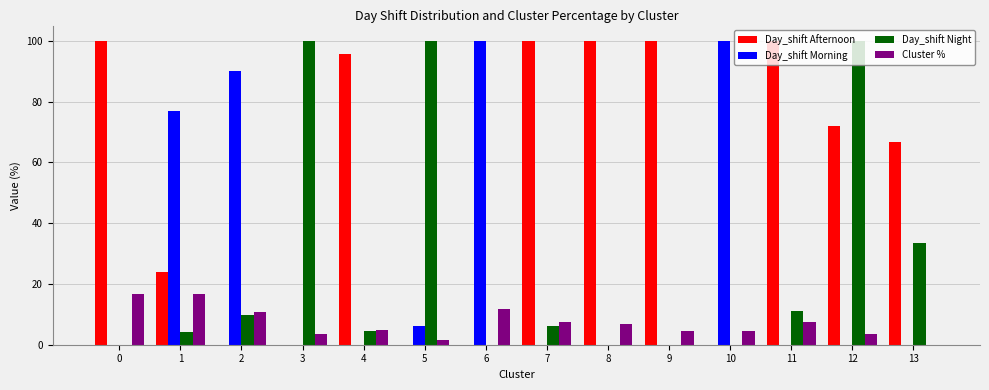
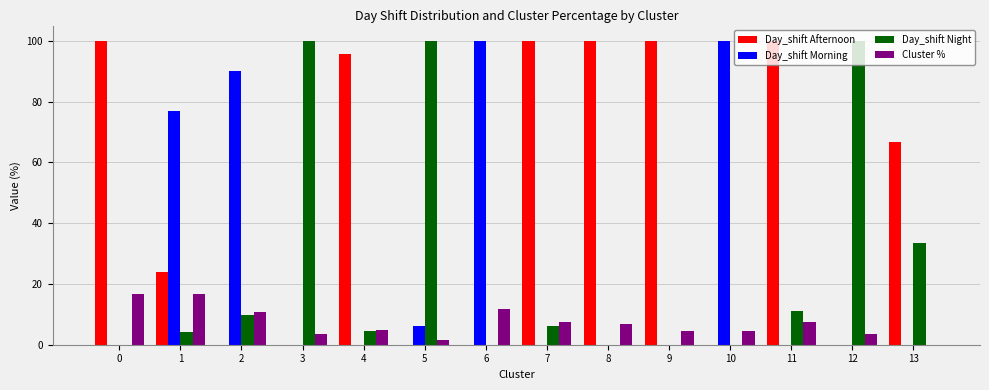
  {
    "Day_shift Afternoon": {
      "0": 100,
      "1": 24,
      "2": 0,
      "3": 0,
      "4": 96,
      "5": 0,
      "6": 0,
      "7": 100,
      "8": 100,
      "9": 100,
      "10": 0,
-     "12": 72,
+     "12": 0,
      "13": 67
    },
    "Day_shift Morning": {
      "0": 0,
      "1": 77,
      "2": 90,
      "3": 0,
      "4": 0,
      "5": 6,
      "6": 100,
      "7": 0,
      "8": 0,
      "9": 0,
      "10": 100,
      "11": 0,
      "12": 0,
      "13": 0
    },
    "Day_shift Night": {
      "0": 0,
      "1": 4,
      "2": 10,
      "3": 100,
      "4": 4,
      "5": 100,
      "6": 0,
      "7": 6,
      "8": 0,
      "9": 0,
      "10": 0,
      "11": 11,
      "13": 33
    },
    "Cluster %": {
      "0": 17,
      "1": 17,
      "2": 11,
      "3": 4,
      "4": 5,
      "5": 1,
      "6": 12,
      "7": 8,
      "8": 7,
      "9": 4,
      "10": 5,
      "11": 7,
      "12": 4
    }
  }
